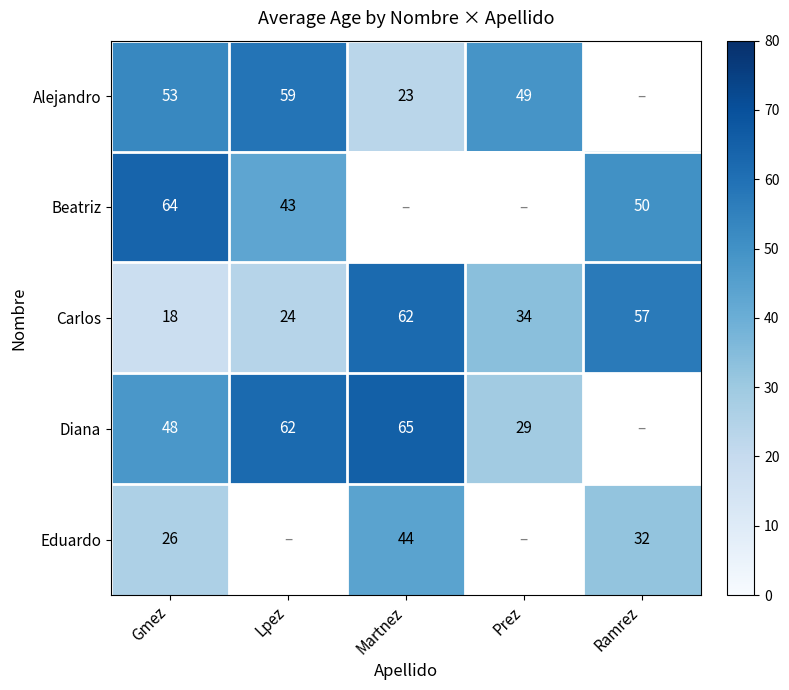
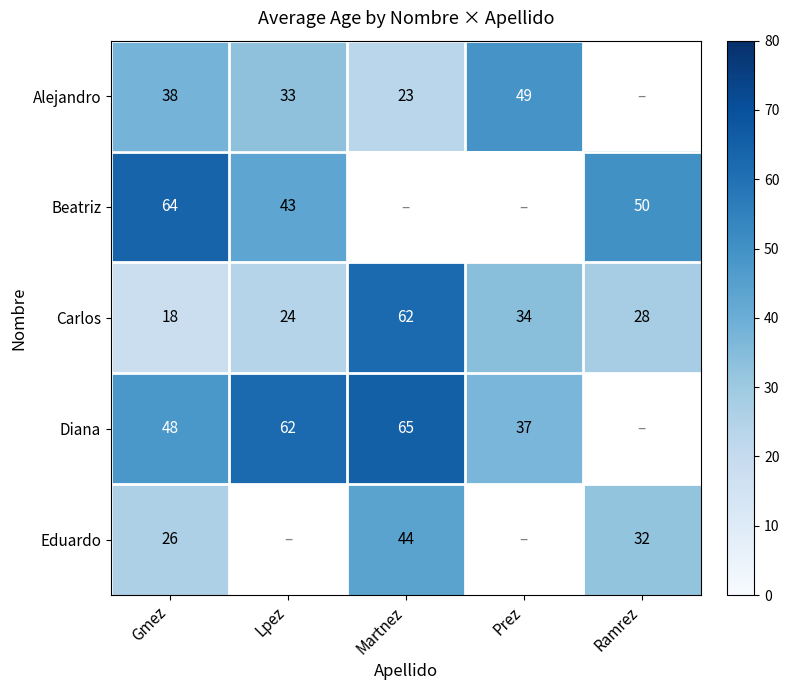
  {
    "Alejandro": {
-     "Gmez": 53,
-     "Lpez": 59,
+     "Gmez": 38,
+     "Lpez": 33,
      "Martnez": 23,
      "Prez": 49
    },
    "Beatriz": {
      "Gmez": 64,
      "Lpez": 43,
      "Ramrez": 50
    },
    "Carlos": {
      "Gmez": 18,
      "Lpez": 24,
      "Martnez": 62,
      "Prez": 34,
-     "Ramrez": 57
+     "Ramrez": 28
    },
    "Diana": {
      "Gmez": 48,
      "Lpez": 62,
      "Martnez": 65,
-     "Prez": 29
+     "Prez": 37
    },
    "Eduardo": {
      "Gmez": 26,
      "Martnez": 44,
      "Ramrez": 32
    }
  }
